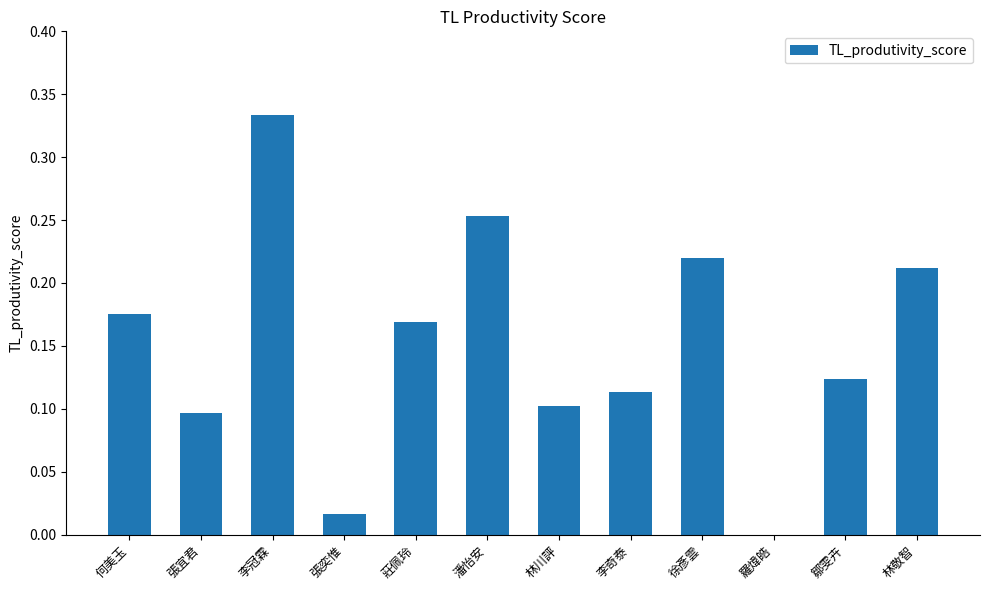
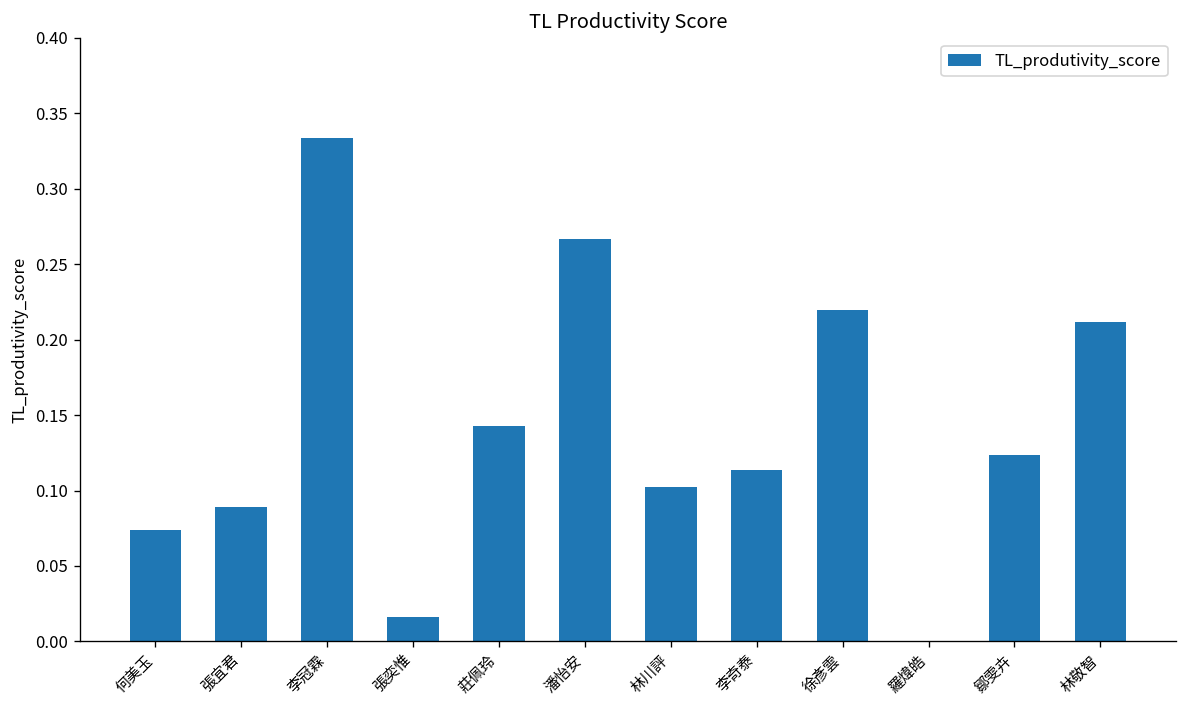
  {
-   "何美玉": 0.175,
-   "張宜君": 0.096,
+   "何美玉": 0.074,
+   "張宜君": 0.089,
    "李冠霖": 0.333,
    "張奕惟": 0.016,
-   "莊佩玲": 0.169,
-   "潘怡安": 0.253,
+   "莊佩玲": 0.143,
+   "潘怡安": 0.267,
    "林川評": 0.102,
    "李奇泰": 0.114,
    "徐彥雲": 0.220,
    "羅煒皓": 0.000,
    "鄒雯卉": 0.124,
    "林敬智": 0.212
  }
